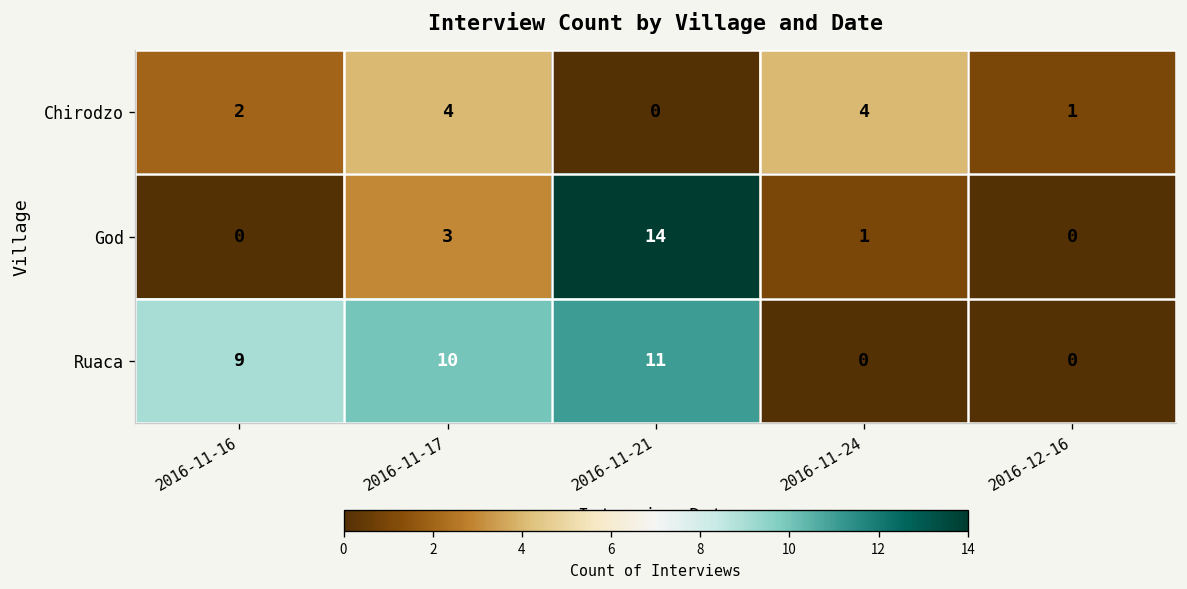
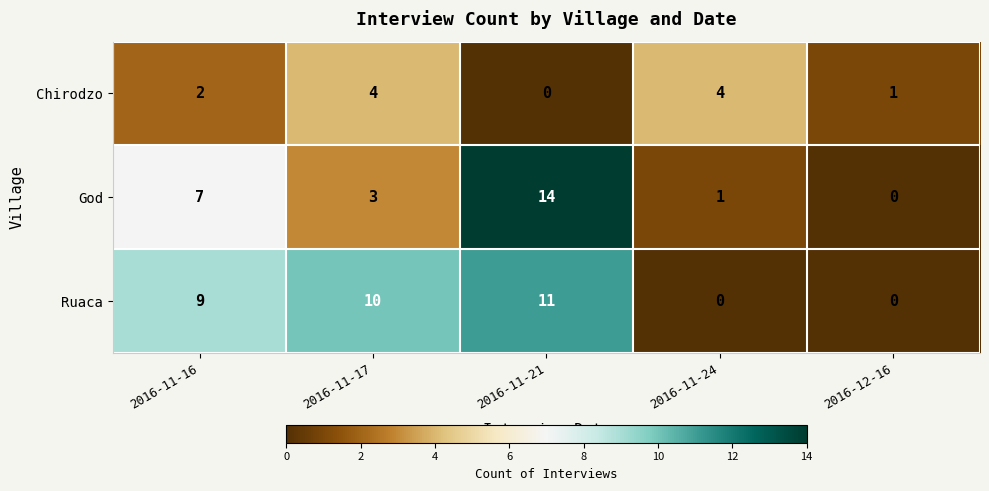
  {
    "Chirodzo": {
      "2016-11-16": 2,
      "2016-11-17": 4,
      "2016-11-21": 0,
      "2016-11-24": 4,
      "2016-12-16": 1
    },
    "God": {
-     "2016-11-16": 0,
+     "2016-11-16": 7,
      "2016-11-17": 3,
      "2016-11-21": 14,
      "2016-11-24": 1,
      "2016-12-16": 0
    },
    "Ruaca": {
      "2016-11-16": 9,
      "2016-11-17": 10,
      "2016-11-21": 11,
      "2016-11-24": 0,
      "2016-12-16": 0
    }
  }
